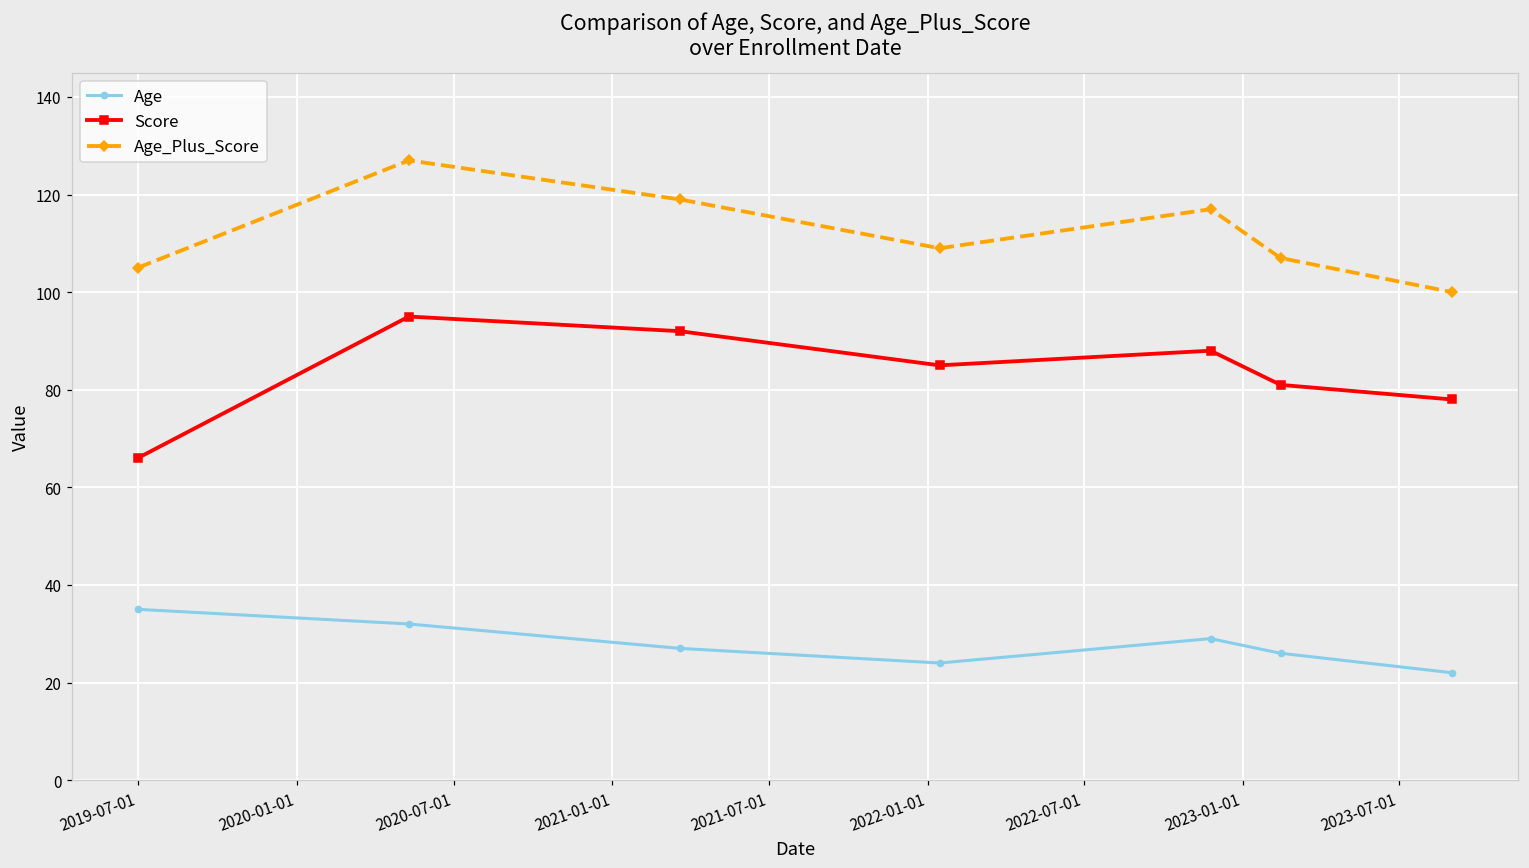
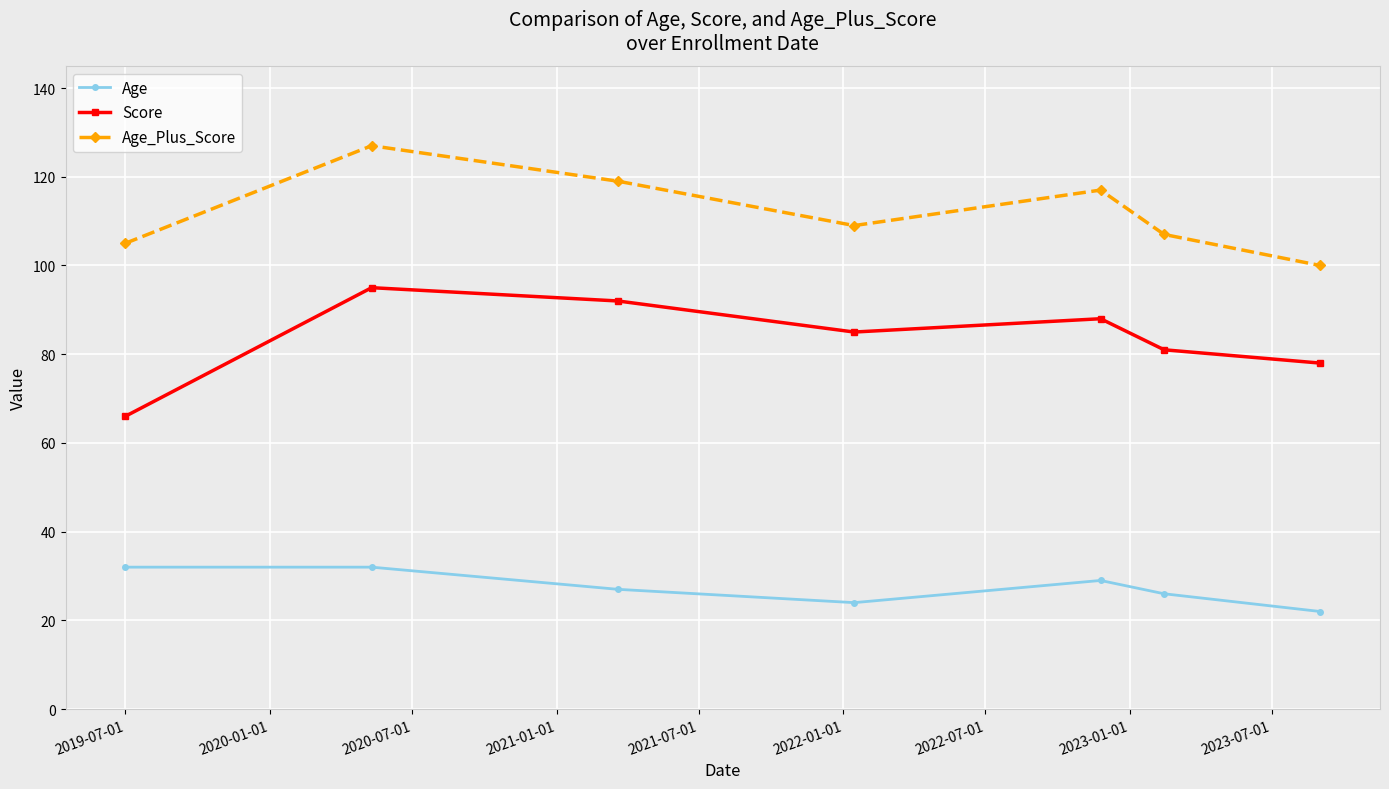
  {
    "Age": {
-     "2019-07-01": 35
+     "2019-07-01": 32
    },
    "Score": {
      "2019-07-01": 66
    },
    "Age_Plus_Score": {
      "2019-07-01": 105
    }
  }
